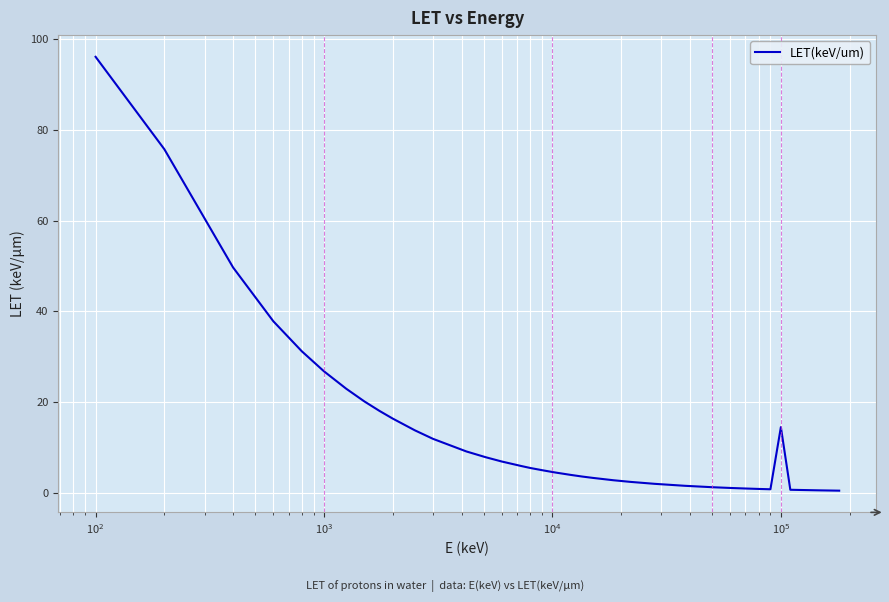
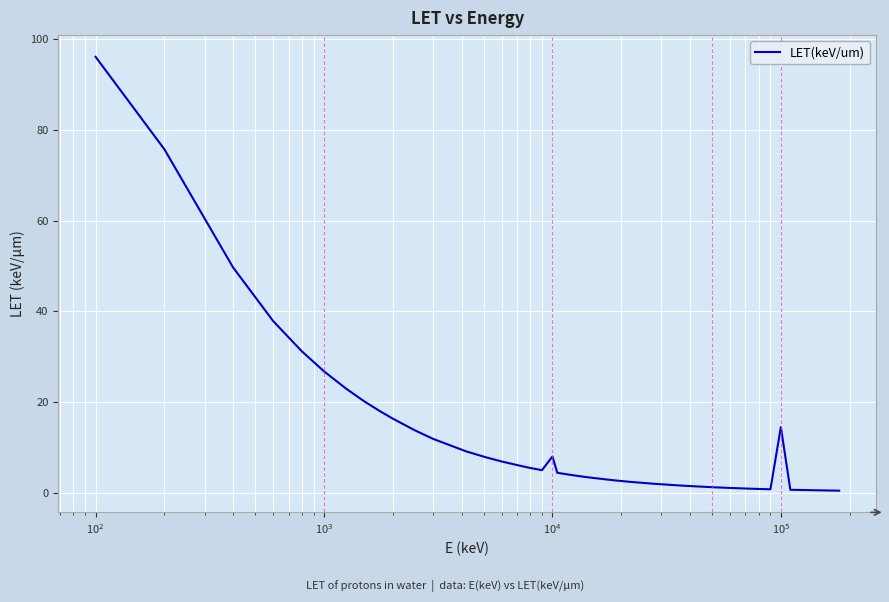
  {
    "10^2": 96,
    "10^3": 27,
-   "10^4": 5,
+   "10^4": 8,
    "10^5": 14
  }
